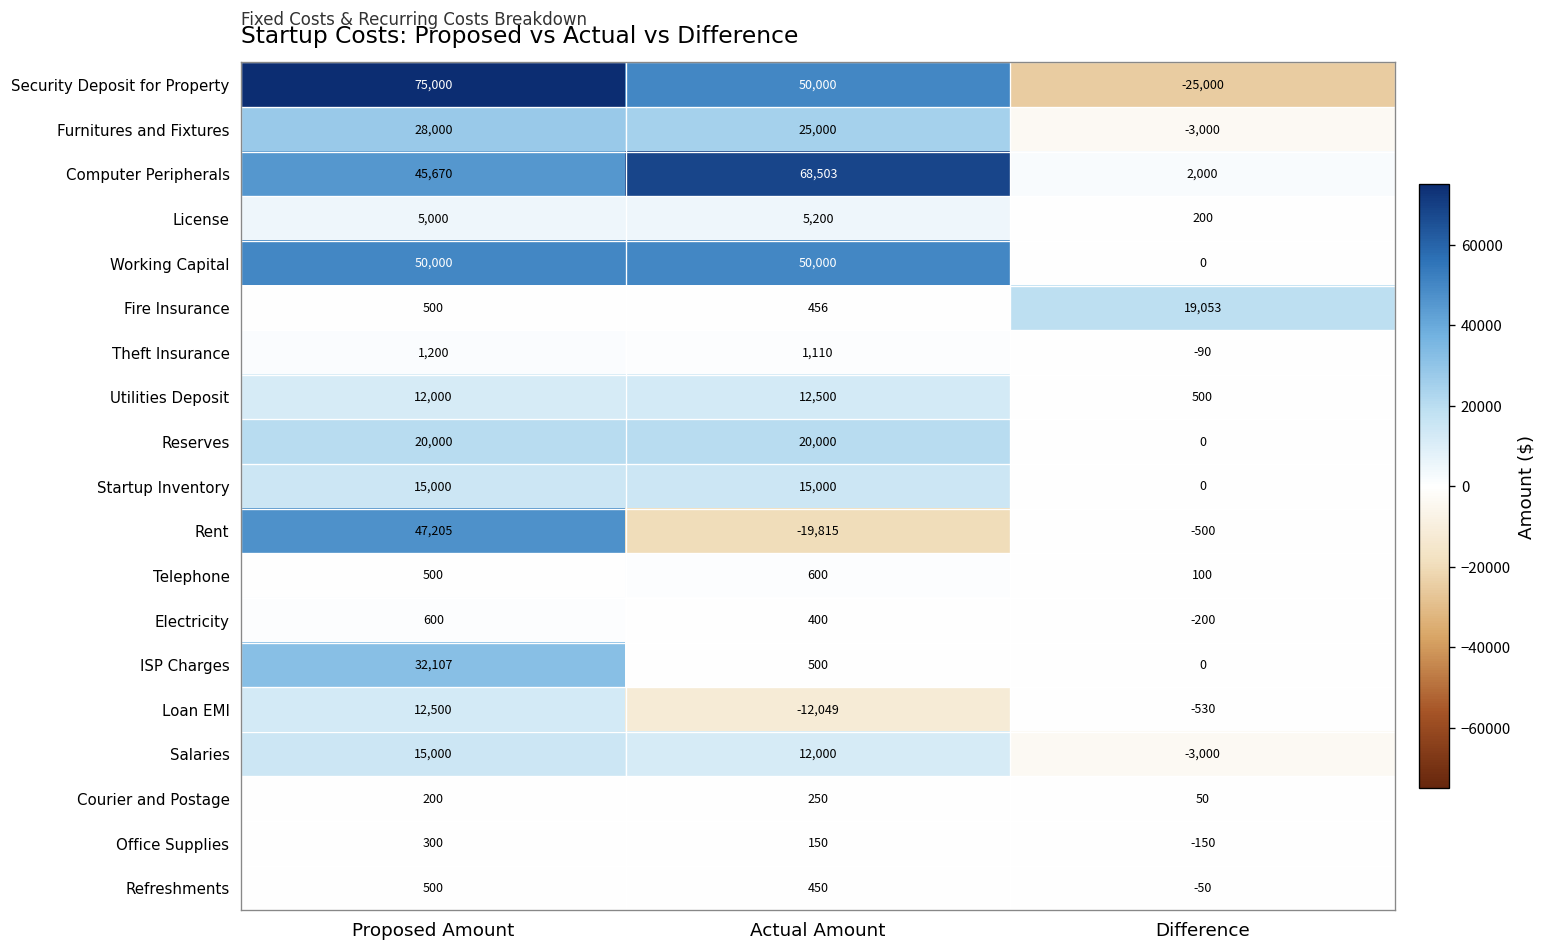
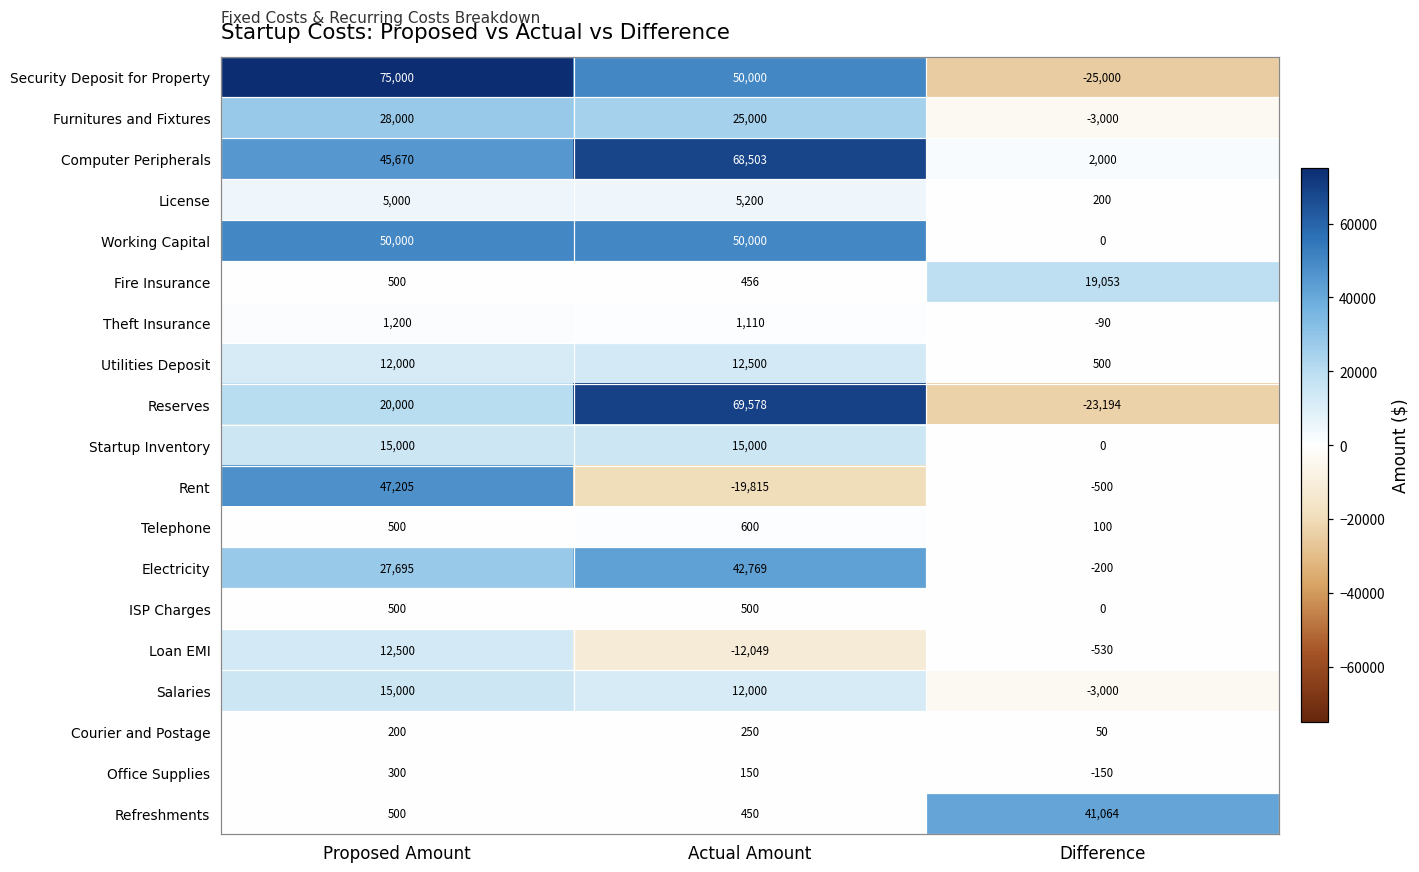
  {
    "Security Deposit for Property": {
      "Proposed Amount": "75,000",
      "Actual Amount": "50,000",
      "Difference": "-25,000"
    },
    "Furnitures and Fixtures": {
      "Proposed Amount": "28,000",
      "Actual Amount": "25,000",
      "Difference": "-3,000"
    },
    "Computer Peripherals": {
      "Proposed Amount": "45,670",
      "Actual Amount": "68,503",
      "Difference": "2,000"
    },
    "License": {
      "Proposed Amount": "5,000",
      "Actual Amount": "5,200",
      "Difference": "200"
    },
    "Working Capital": {
      "Proposed Amount": "50,000",
      "Actual Amount": "50,000",
      "Difference": "0"
    },
    "Fire Insurance": {
      "Proposed Amount": "500",
      "Actual Amount": "456",
      "Difference": "19,053"
    },
    "Theft Insurance": {
      "Proposed Amount": "1,200",
      "Actual Amount": "1,110",
      "Difference": "-90"
    },
    "Utilities Deposit": {
      "Proposed Amount": "12,000",
      "Actual Amount": "12,500",
      "Difference": "500"
    },
    "Reserves": {
      "Proposed Amount": "20,000",
-     "Actual Amount": "20,000",
-     "Difference": "0"
+     "Actual Amount": "69,578",
+     "Difference": "-23,194"
    },
    "Startup Inventory": {
      "Proposed Amount": "15,000",
      "Actual Amount": "15,000",
      "Difference": "0"
    },
    "Rent": {
      "Proposed Amount": "47,205",
      "Actual Amount": "-19,815",
      "Difference": "-500"
    },
    "Telephone": {
      "Proposed Amount": "500",
      "Actual Amount": "600",
      "Difference": "100"
    },
    "Electricity": {
-     "Proposed Amount": "600",
-     "Actual Amount": "400",
+     "Proposed Amount": "27,695",
+     "Actual Amount": "42,769",
      "Difference": "-200"
    },
    "ISP Charges": {
-     "Proposed Amount": "32,107",
+     "Proposed Amount": "500",
      "Actual Amount": "500",
      "Difference": "0"
    },
    "Loan EMI": {
      "Proposed Amount": "12,500",
      "Actual Amount": "-12,049",
      "Difference": "-530"
    },
    "Salaries": {
      "Proposed Amount": "15,000",
      "Actual Amount": "12,000",
      "Difference": "-3,000"
    },
    "Courier and Postage": {
      "Proposed Amount": "200",
      "Actual Amount": "250",
      "Difference": "50"
    },
    "Office Supplies": {
      "Proposed Amount": "300",
      "Actual Amount": "150",
      "Difference": "-150"
    },
    "Refreshments": {
      "Proposed Amount": "500",
      "Actual Amount": "450",
-     "Difference": "-50"
+     "Difference": "41,064"
    }
  }
